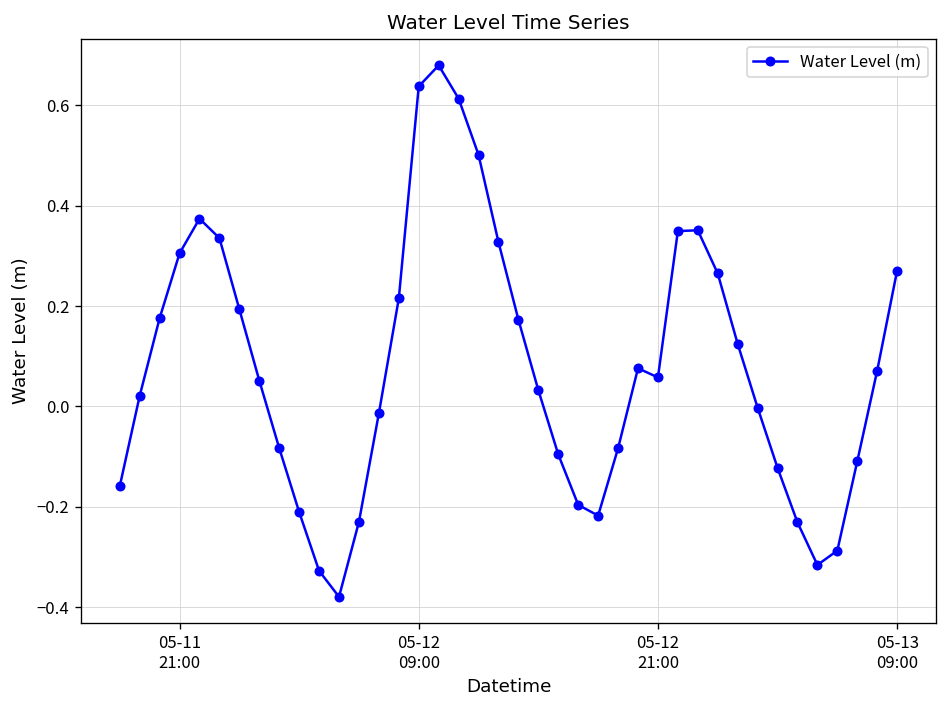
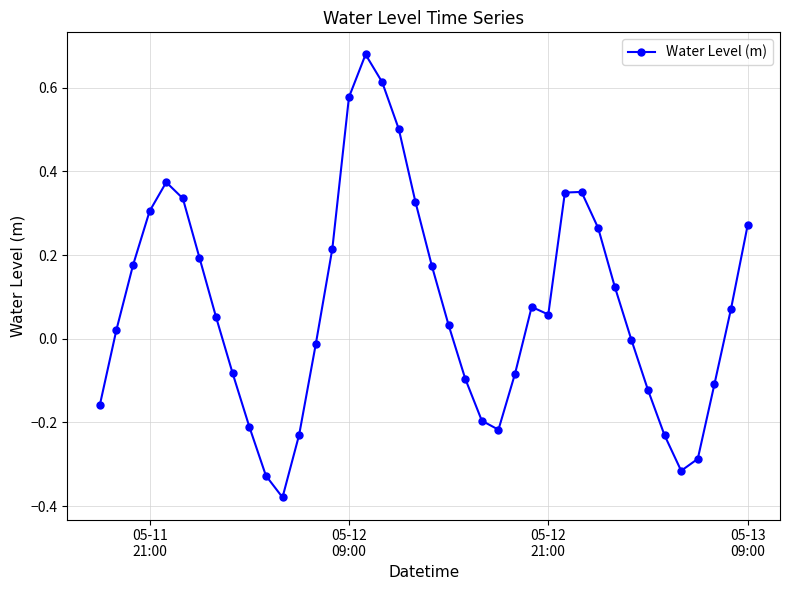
  {
    "05-11 21:00": 0.30,
-   "05-12 09:00": 0.64,
+   "05-12 09:00": 0.58,
    "05-12 21:00": 0.06,
    "05-13 09:00": 0.27
  }
